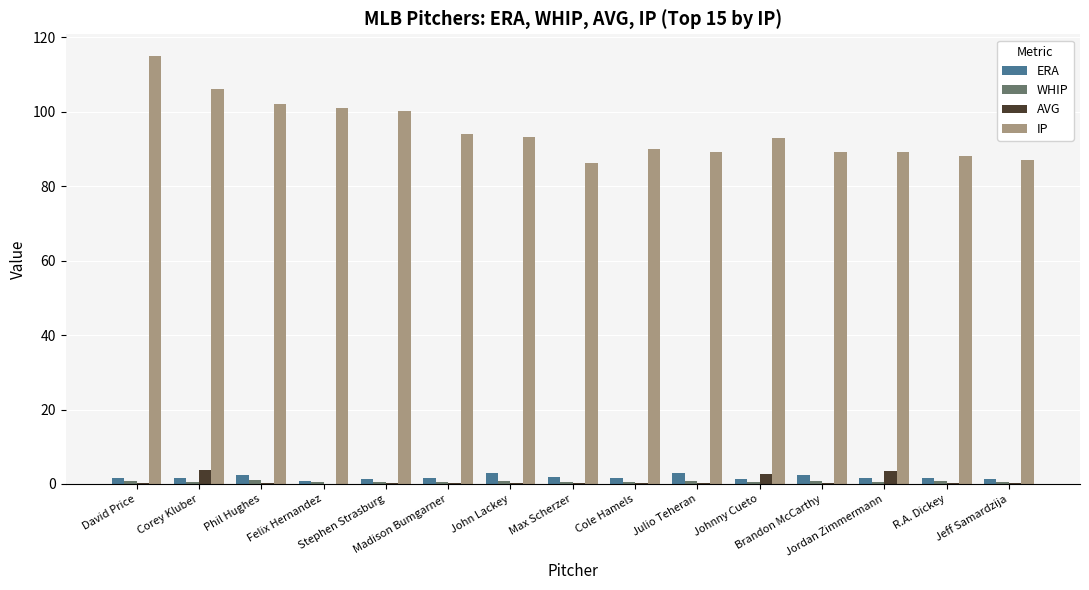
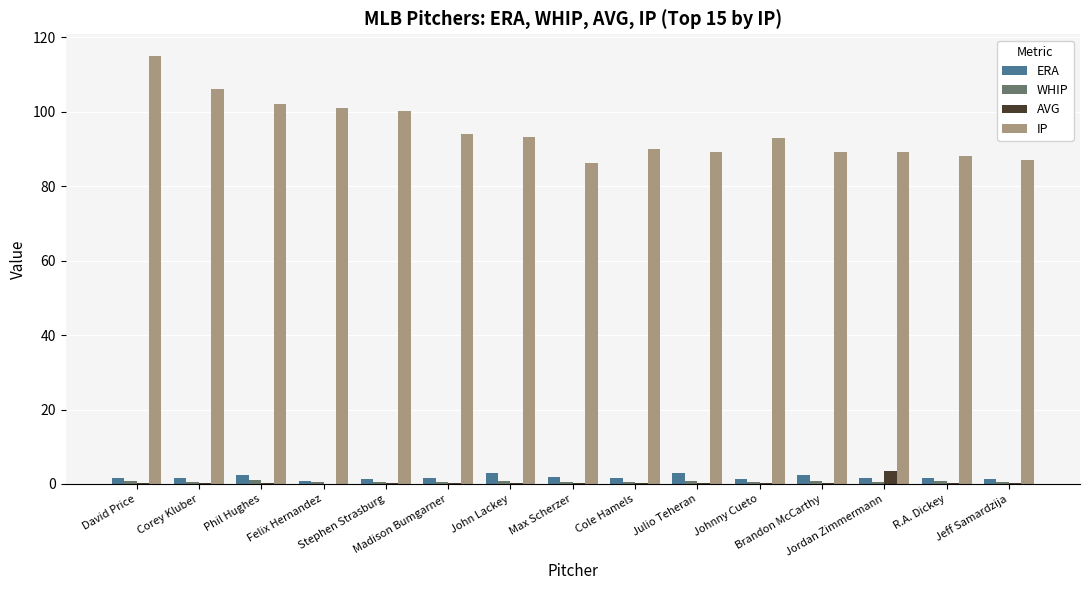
  {
    "AVG": {
-     "Corey Kluber": 4,
-     "Johnny Cueto": 3,
+     "Corey Kluber": 0,
+     "Johnny Cueto": 0,
      "Jordan Zimmermann": 4
    },
    "IP": {
      "David Price": 115,
      "Corey Kluber": 106,
      "Phil Hughes": 102,
      "Felix Hernandez": 101,
      "Stephen Strasburg": 100,
      "Madison Bumgarner": 94,
      "John Lackey": 93,
      "Max Scherzer": 86,
      "Cole Hamels": 90,
      "Julio Teheran": 89,
      "Johnny Cueto": 93,
      "Brandon McCarthy": 89,
      "Jordan Zimmermann": 89,
      "R.A. Dickey": 88,
      "Jeff Samardzija": 87
    }
  }
